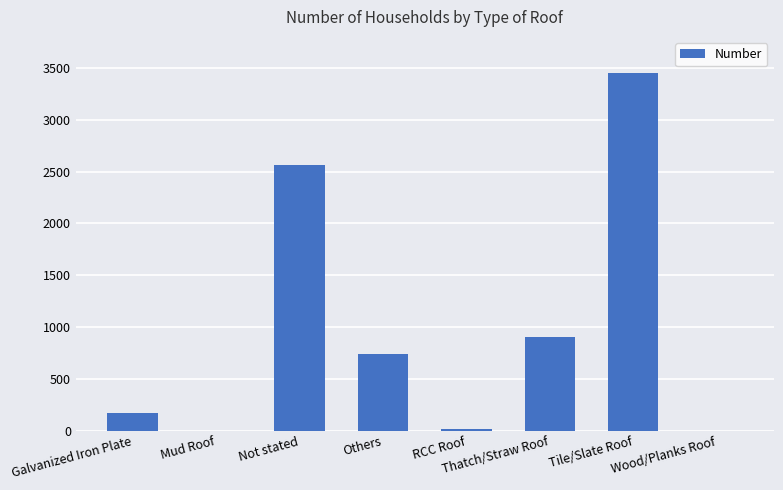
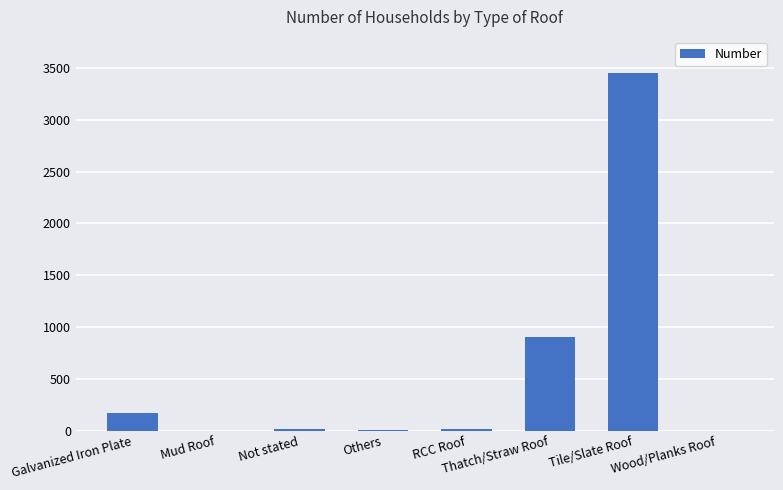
  {
    "Galvanized Iron Plate": 170,
    "Mud Roof": 0,
-   "Not stated": 2560,
-   "Others": 740,
+   "Not stated": 20,
+   "Others": 10,
    "Thatch/Straw Roof": 900,
    "Tile/Slate Roof": 3450,
    "Wood/Planks Roof": 0
  }
